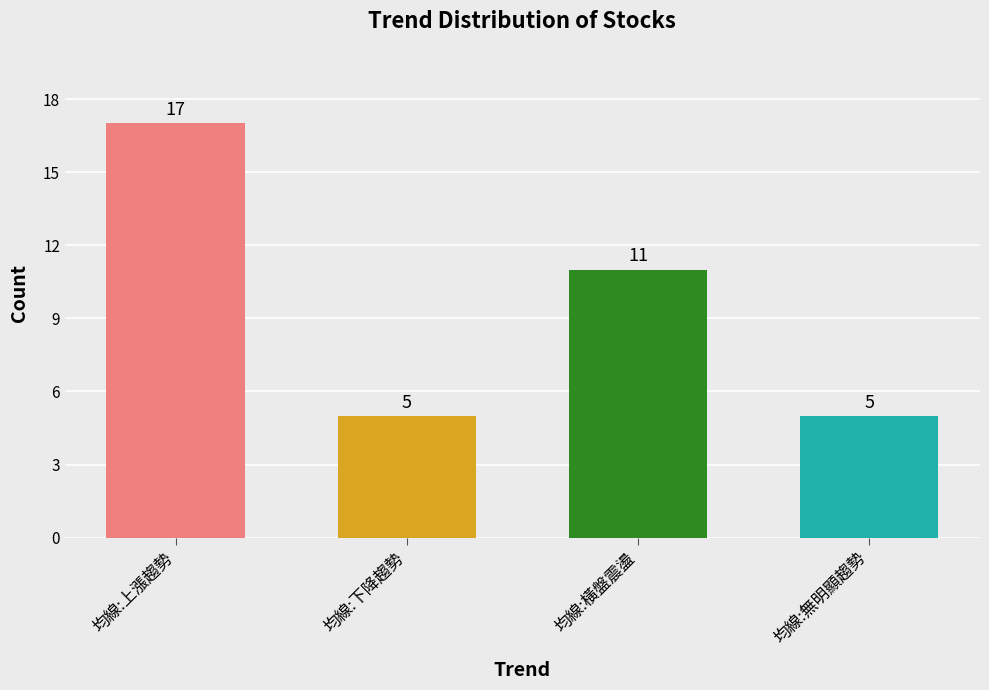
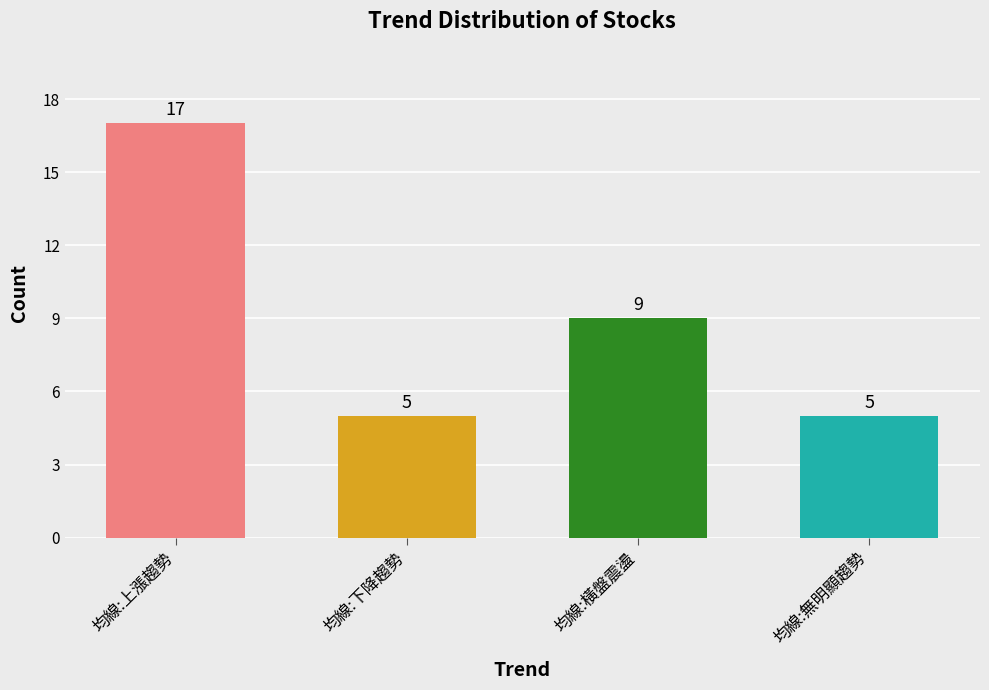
  {
    "均線:上漲趨勢": 17,
    "均線:下降趨勢": 5,
-   "均線:橫盤震盪": 11,
+   "均線:橫盤震盪": 9,
    "均線:無明顯趨勢": 5
  }
